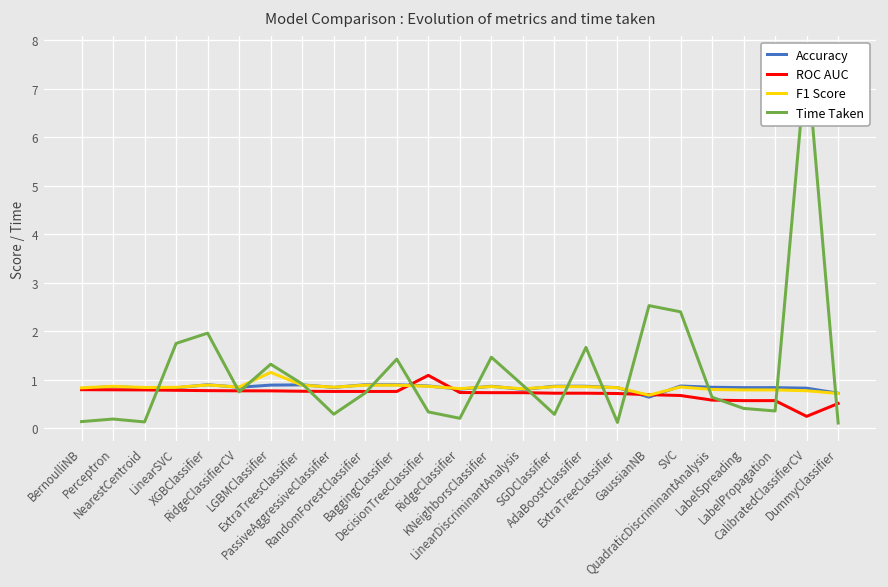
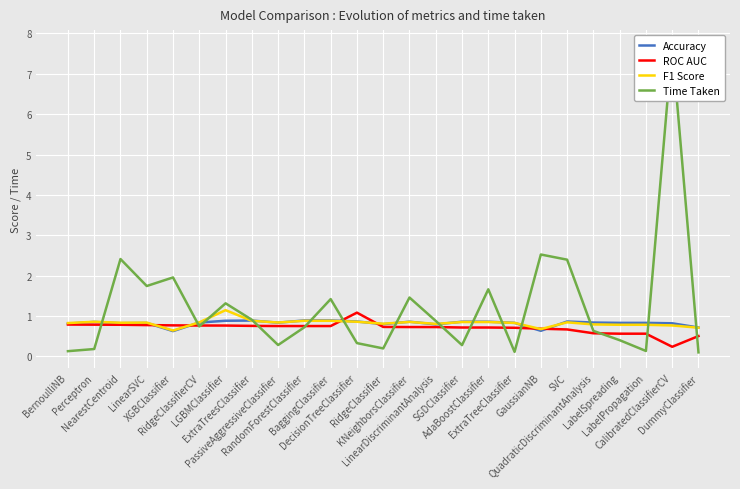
  {
    "Accuracy": {
-     "XGBClassifier": 0.9,
+     "XGBClassifier": 0.6,
      "LGBMClassifier": 0.9
    },
    "ROC AUC": {
      "Perceptron": 0.8,
      "XGBClassifier": 0.8,
      "LGBMClassifier": 0.8,
      "ExtraTreesClassifier": 0.8,
      "PassiveAggressiveClassifier": 0.8,
      "BaggingClassifier": 0.8,
      "DecisionTreeClassifier": 1.1,
      "RidgeClassifier": 0.7,
      "KNeighborsClassifier": 0.7,
      "LinearDiscriminantAnalysis": 0.7,
      "SGDClassifier": 0.7,
      "AdaBoostClassifier": 0.7,
      "ExtraTreeClassifier": 0.7,
      "SVC": 0.7,
      "LabelSpreading": 0.6,
      "LabelPropagation": 0.6,
      "CalibratedClassifierCV": 0.2,
      "DummyClassifier": 0.5
    },
    "F1 Score": {
-     "XGBClassifier": 0.9,
+     "XGBClassifier": 0.6,
      "LGBMClassifier": 1.1
    },
    "Time Taken": {
      "BernoulliNB": 0.1,
      "Perceptron": 0.2,
-     "NearestCentroid": 0.1,
+     "NearestCentroid": 2.4,
      "LinearSVC": 1.7,
      "XGBClassifier": 2.0,
      "LGBMClassifier": 1.3,
      "PassiveAggressiveClassifier": 0.3,
      "BaggingClassifier": 1.4,
      "DecisionTreeClassifier": 0.3,
      "RidgeClassifier": 0.2,
      "KNeighborsClassifier": 1.5,
      "LinearDiscriminantAnalysis": 0.9,
      "SGDClassifier": 0.3,
      "AdaBoostClassifier": 1.7,
      "ExtraTreeClassifier": 0.1,
      "GaussianNB": 2.5,
      "SVC": 2.4,
      "LabelSpreading": 0.4,
-     "LabelPropagation": 0.4,
+     "LabelPropagation": 0.1,
      "DummyClassifier": 0.1
    }
  }
